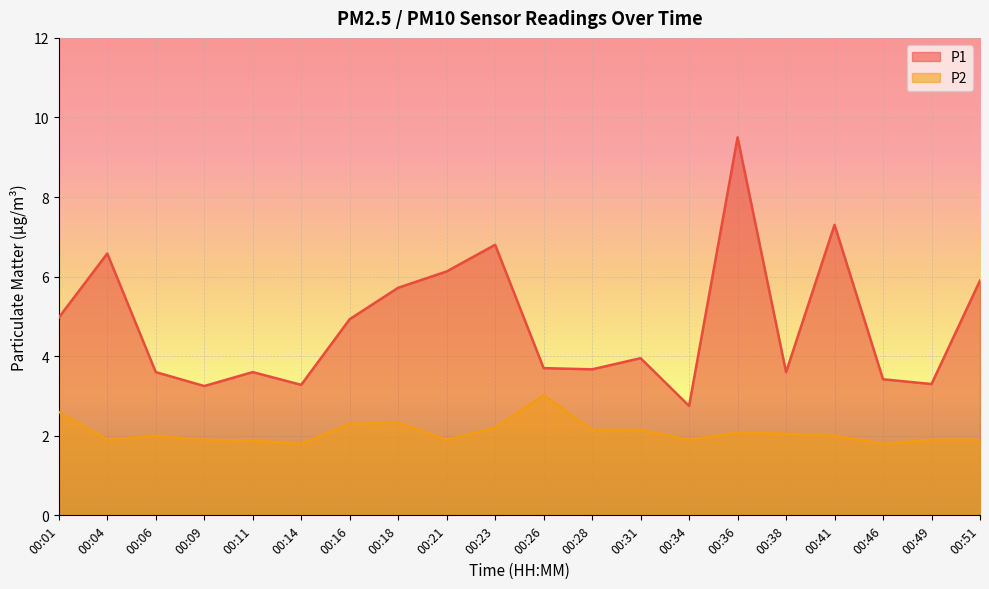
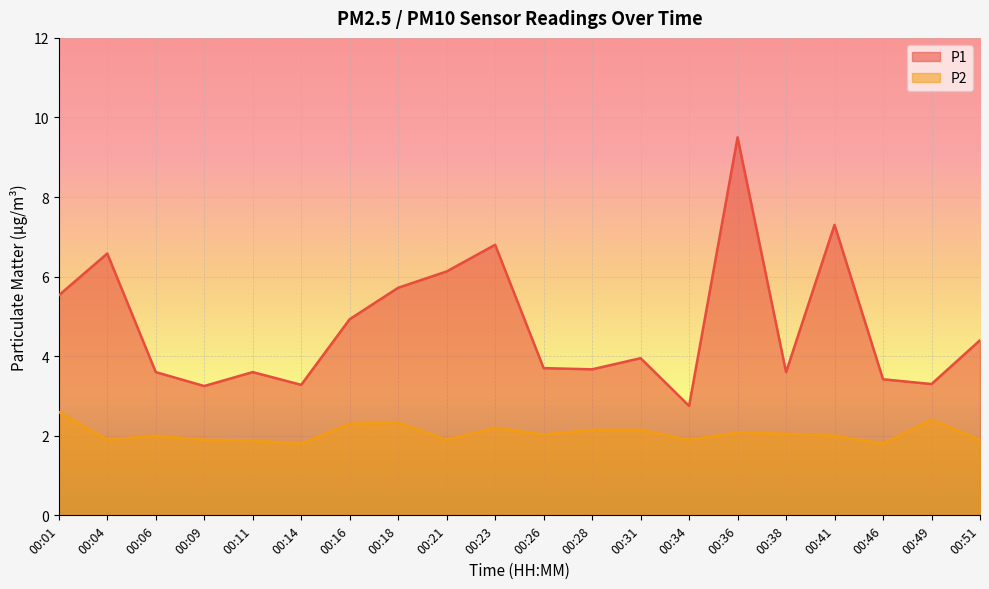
  {
    "P1": {
-     "00:01": 5.0,
+     "00:01": 5.5,
      "00:04": 6.6,
      "00:06": 3.6,
      "00:09": 3.3,
      "00:11": 3.6,
      "00:14": 3.3,
      "00:16": 4.9,
      "00:18": 5.7,
      "00:21": 6.1,
      "00:23": 6.8,
      "00:26": 3.7,
      "00:28": 3.7,
      "00:31": 4.0,
      "00:34": 2.8,
      "00:36": 9.5,
      "00:38": 3.6,
      "00:41": 7.3,
      "00:46": 3.4,
      "00:49": 3.3,
-     "00:51": 5.9
+     "00:51": 4.4
    },
    "P2": {
      "00:01": 2.6,
      "00:04": 1.9,
      "00:06": 2.0,
      "00:09": 1.9,
      "00:11": 1.9,
      "00:14": 1.8,
      "00:16": 2.3,
      "00:18": 2.3,
      "00:21": 1.9,
      "00:23": 2.2,
-     "00:26": 3.0,
+     "00:26": 2.0,
      "00:28": 2.2,
      "00:31": 2.2,
      "00:34": 1.9,
      "00:36": 2.1,
      "00:38": 2.1,
      "00:41": 2.0,
      "00:46": 1.8,
-     "00:49": 1.9,
+     "00:49": 2.4,
      "00:51": 1.9
    }
  }
